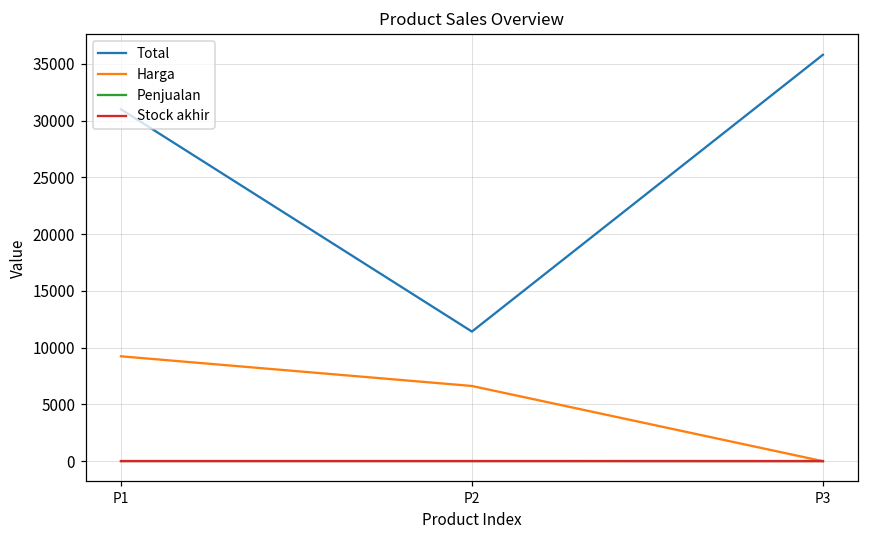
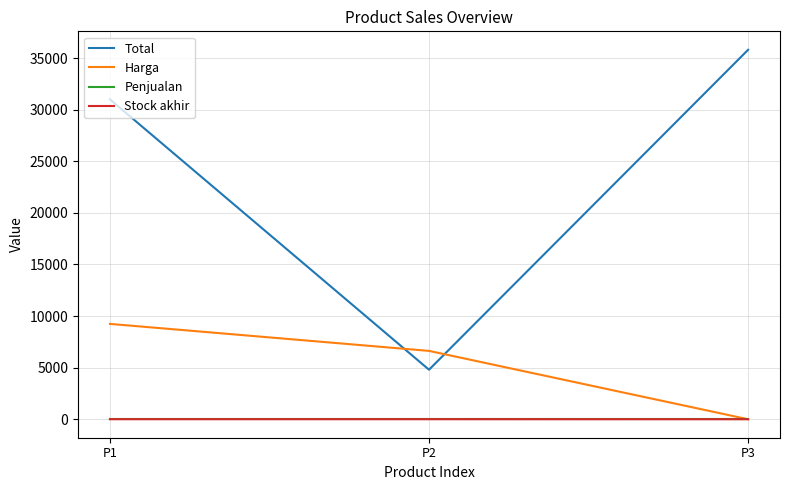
  {
    "Total": {
-     "P2": 11400,
+     "P2": 4800,
      "P3": 35800
    },
    "Harga": {
      "P1": 9200,
      "P2": 6600
    },
    "Stock akhir": {
      "P1": 0,
      "P2": 0
    }
  }
